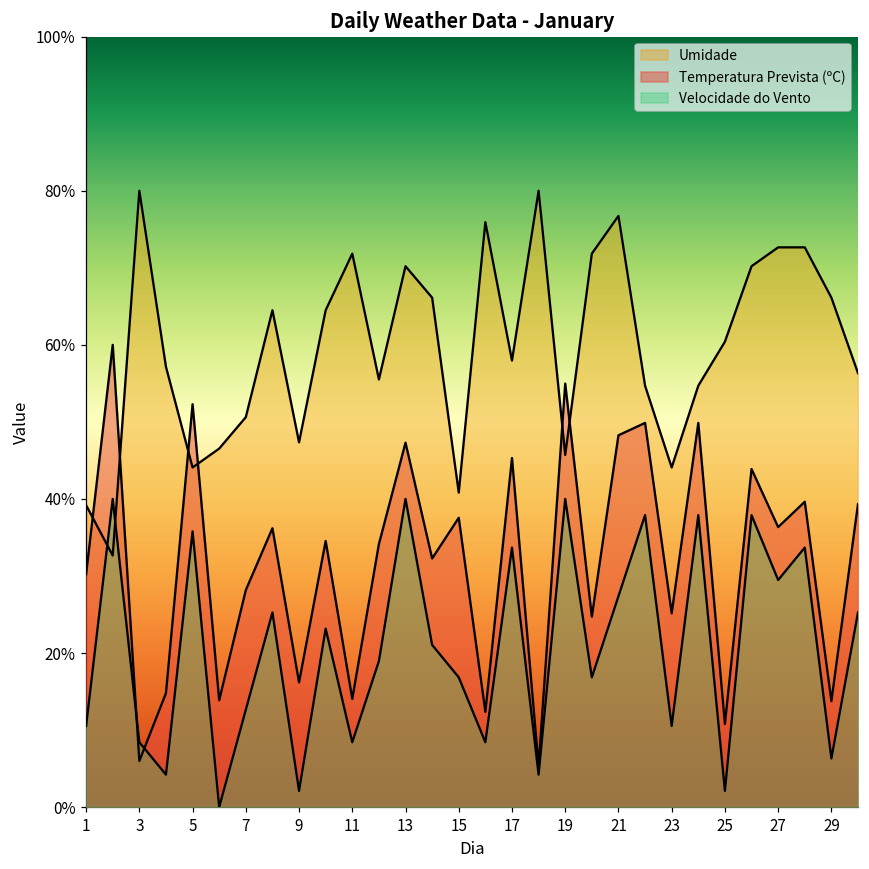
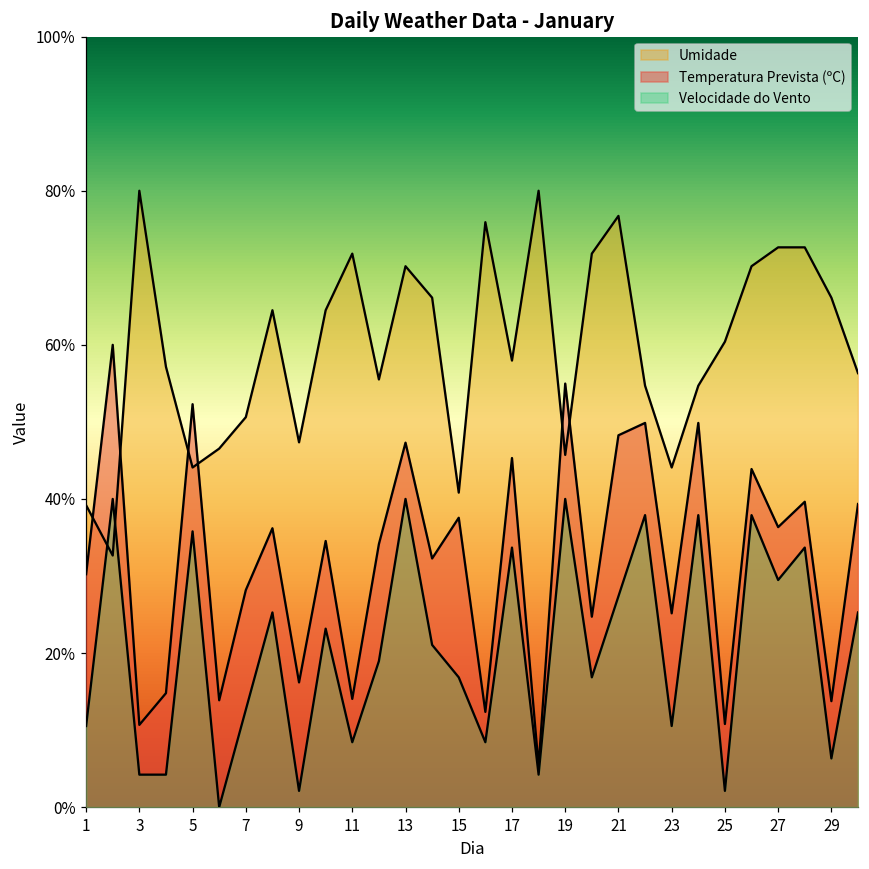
  {
    "Umidade": {
      "1": "39%",
      "3": "80%",
      "5": "44%",
      "7": "51%",
      "9": "47%",
      "11": "72%",
      "13": "70%",
      "15": "41%",
      "17": "58%",
      "19": "46%",
      "21": "77%",
      "23": "44%",
      "25": "60%",
      "27": "73%",
      "29": "66%"
    },
    "Temperatura Prevista (ºC)": {
      "1": "30%",
-     "3": "6%",
+     "3": "11%",
      "5": "52%",
      "7": "28%",
      "9": "16%",
      "11": "14%",
      "13": "47%",
      "15": "38%",
      "17": "45%",
      "19": "55%",
      "21": "48%",
      "23": "25%",
      "25": "11%",
      "27": "36%",
      "29": "14%"
    },
    "Velocidade do Vento": {
      "1": "11%",
-     "3": "8%",
+     "3": "4%",
      "5": "36%",
      "7": "13%",
      "9": "2%",
      "11": "8%",
      "13": "40%",
      "15": "17%",
      "17": "34%",
      "19": "40%",
      "21": "27%",
      "23": "11%",
      "25": "2%",
      "27": "29%",
      "29": "6%"
    }
  }
